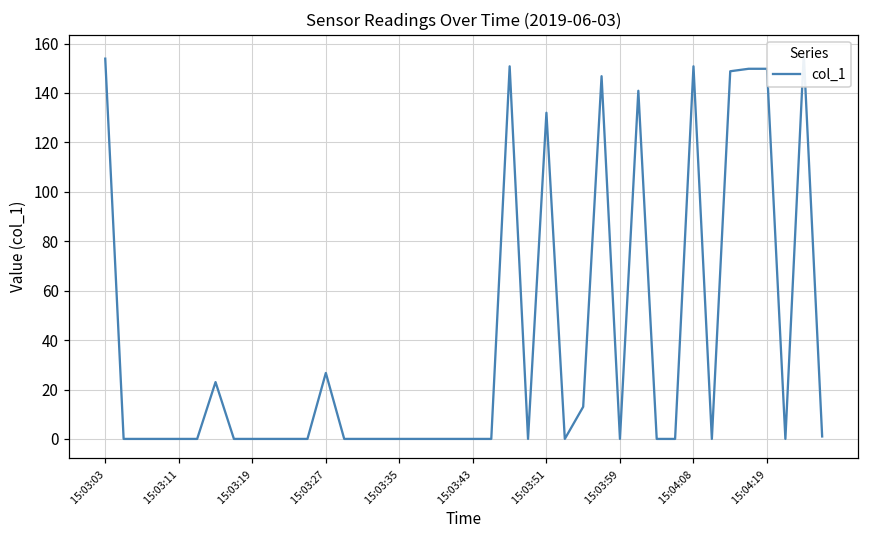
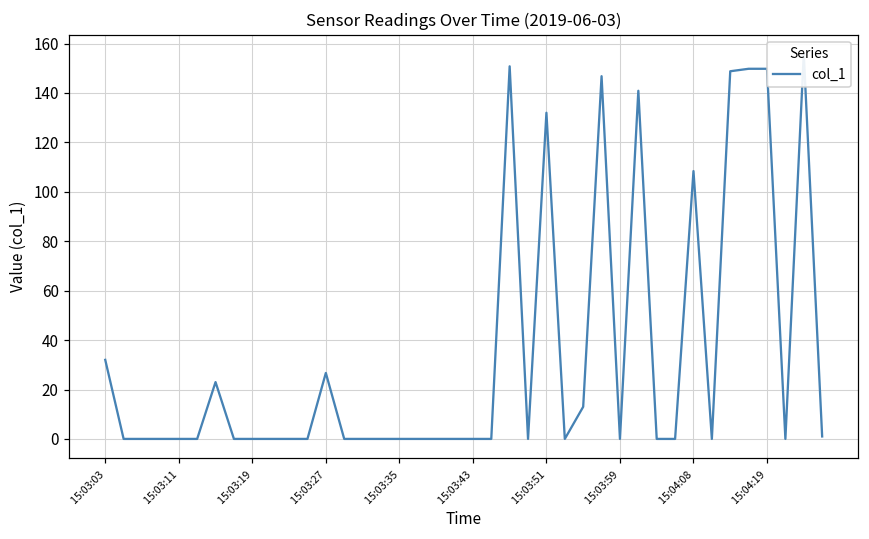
  {
-   "15:03:03": 154,
+   "15:03:03": 32,
    "15:03:11": 0,
    "15:03:19": 0,
    "15:03:27": 27,
    "15:03:35": 0,
    "15:03:43": 0,
    "15:03:51": 132,
    "15:03:59": 0,
-   "15:04:08": 151,
+   "15:04:08": 108,
    "15:04:19": 150
  }
